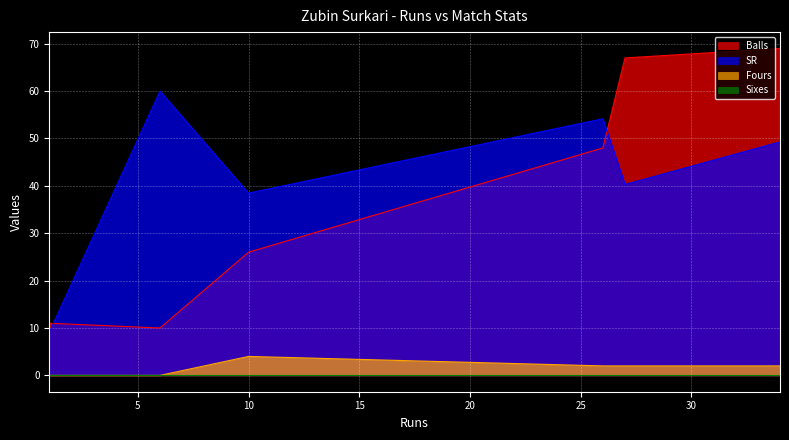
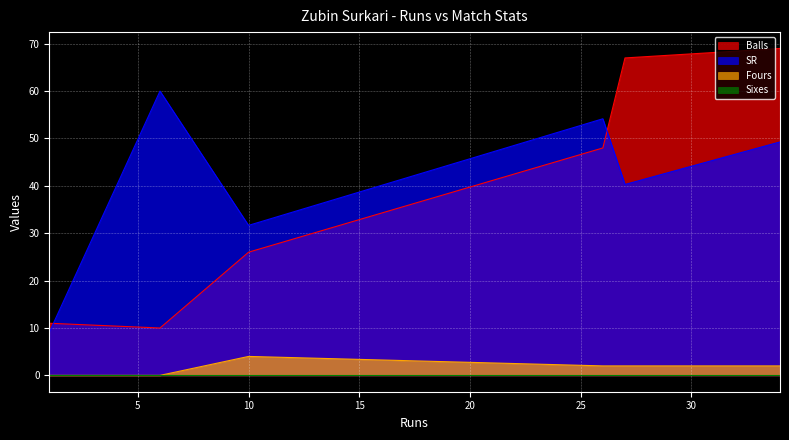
  {
    "Balls": {
      "10": 26
    },
    "SR": {
-     "10": 38
+     "10": 32
    },
    "Fours": {
      "10": 4
    },
    "Sixes": {
      "10": 0
    }
  }
